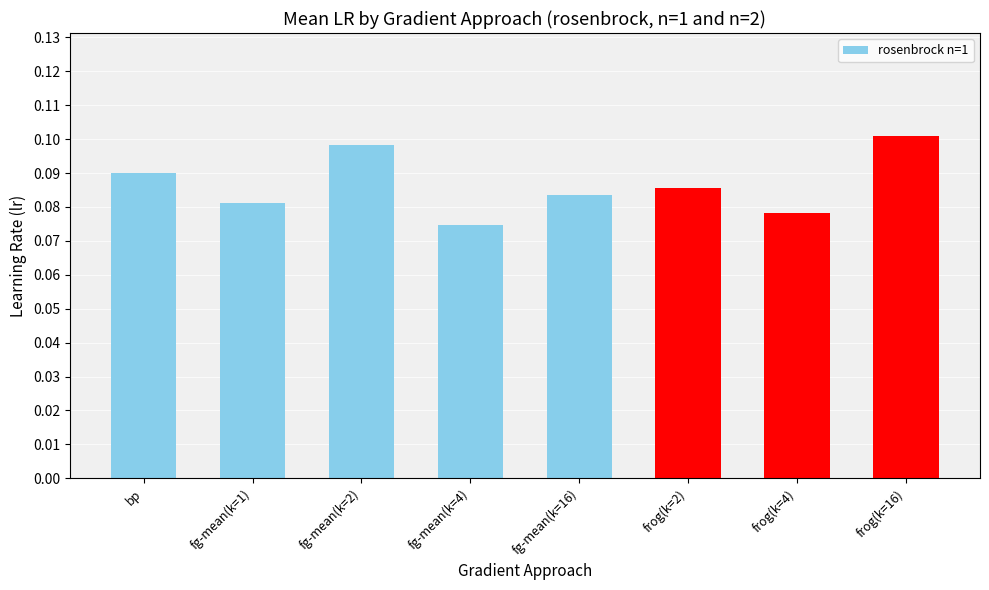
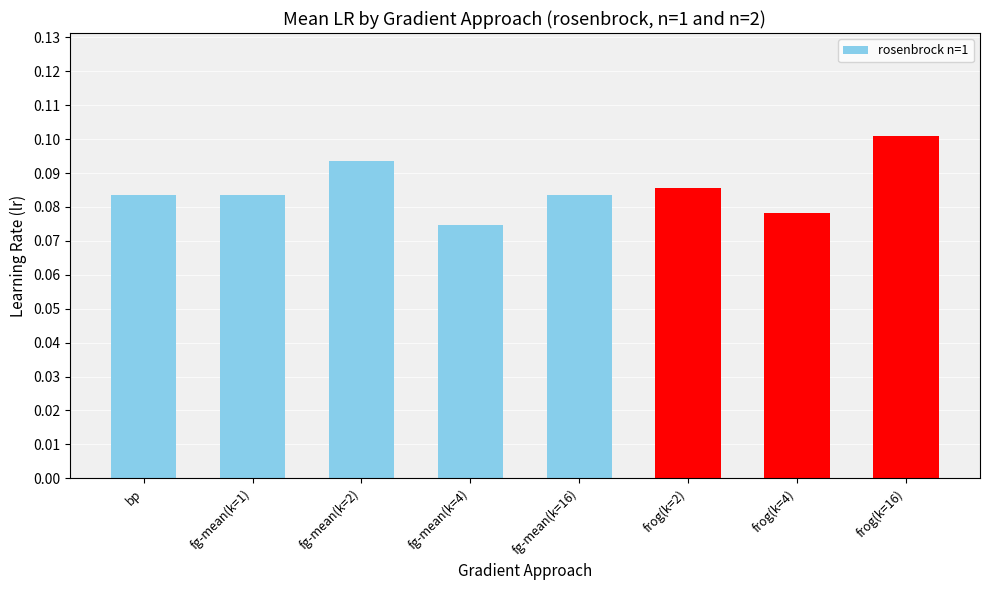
  {
-   "bp": 0.090,
-   "fg-mean(k=1)": 0.081,
-   "fg-mean(k=2)": 0.098,
+   "bp": 0.084,
+   "fg-mean(k=1)": 0.084,
+   "fg-mean(k=2)": 0.093,
    "fg-mean(k=4)": 0.075,
    "fg-mean(k=16)": 0.084,
    "frog(k=2)": 0.085,
    "frog(k=4)": 0.078,
    "frog(k=16)": 0.101
  }
